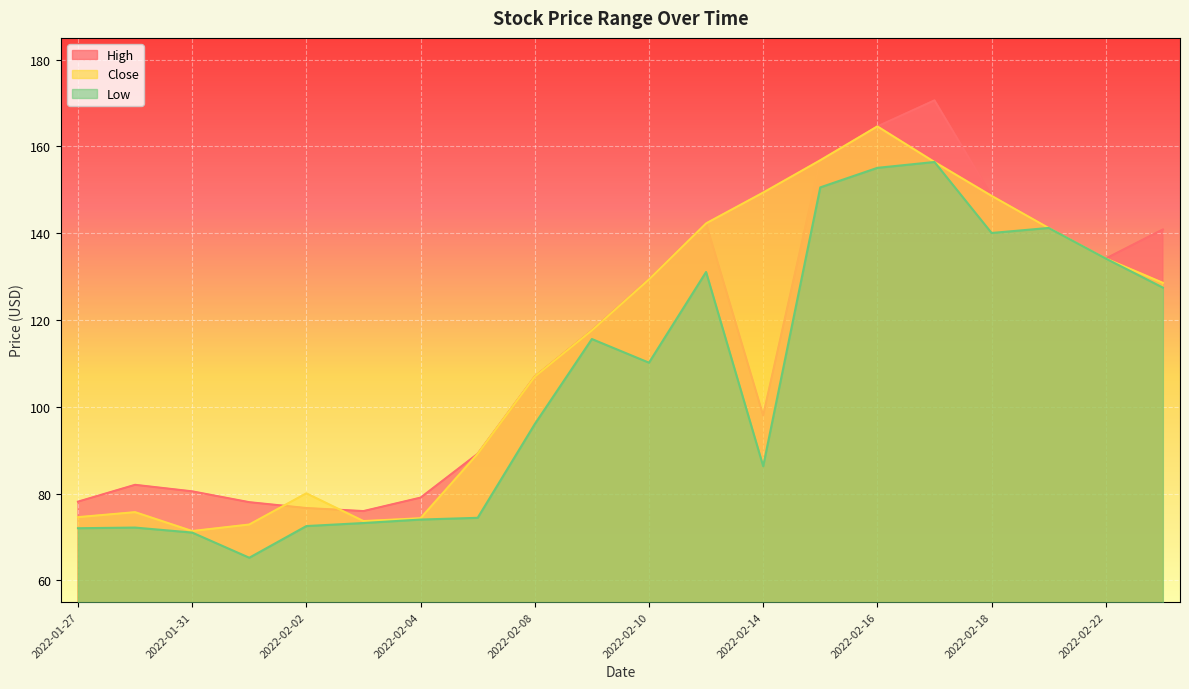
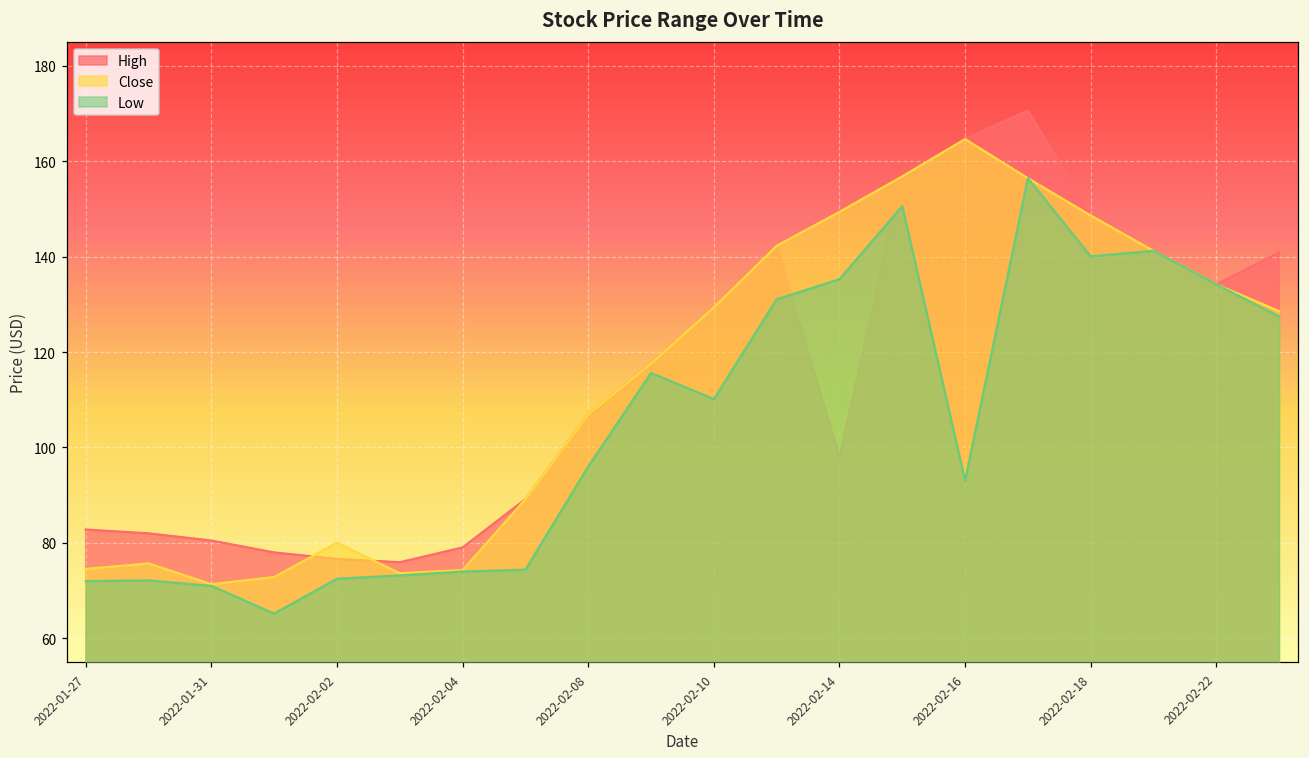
  {
    "High": {
-     "2022-01-27": 78,
+     "2022-01-27": 83,
      "2022-01-31": 81,
      "2022-02-02": 77,
      "2022-02-04": 79,
      "2022-02-14": 98
    },
    "Close": {
      "2022-01-27": 75,
      "2022-02-02": 80,
      "2022-02-14": 149
    },
    "Low": {
      "2022-01-27": 72,
      "2022-02-02": 73,
      "2022-02-08": 96,
      "2022-02-10": 110,
-     "2022-02-14": 86,
-     "2022-02-16": 155,
+     "2022-02-14": 135,
+     "2022-02-16": 93,
      "2022-02-18": 140
    }
  }
